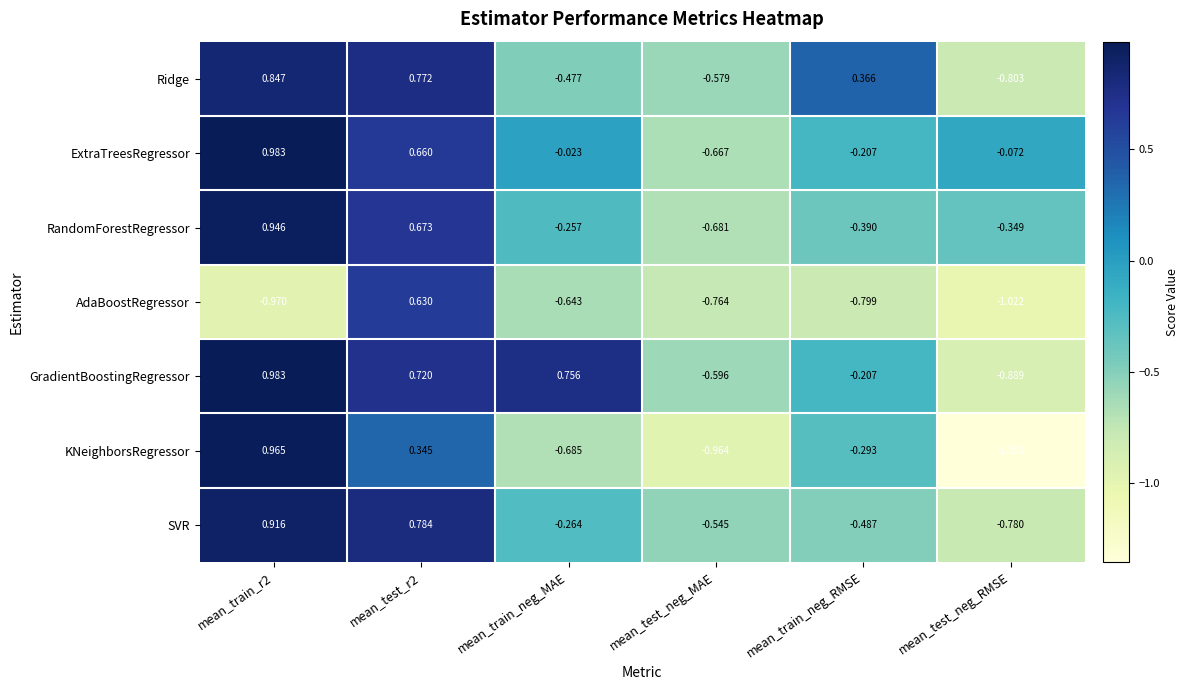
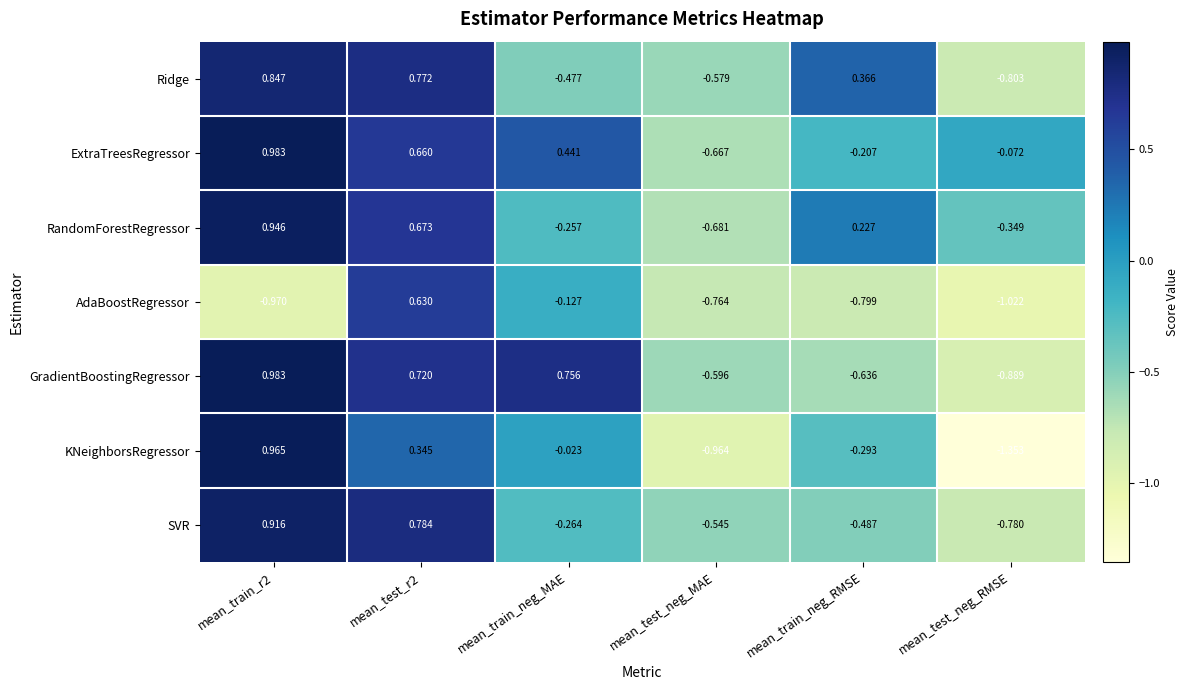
  {
    "Ridge": {
      "mean_train_r2": 0.847,
      "mean_test_r2": 0.772,
      "mean_train_neg_MAE": -0.477,
      "mean_test_neg_MAE": -0.579,
      "mean_train_neg_RMSE": 0.366,
      "mean_test_neg_RMSE": -0.803
    },
    "ExtraTreesRegressor": {
      "mean_train_r2": 0.983,
      "mean_test_r2": 0.660,
-     "mean_train_neg_MAE": -0.023,
+     "mean_train_neg_MAE": 0.441,
      "mean_test_neg_MAE": -0.667,
      "mean_train_neg_RMSE": -0.207,
      "mean_test_neg_RMSE": -0.072
    },
    "RandomForestRegressor": {
      "mean_train_r2": 0.946,
      "mean_test_r2": 0.673,
      "mean_train_neg_MAE": -0.257,
      "mean_test_neg_MAE": -0.681,
-     "mean_train_neg_RMSE": -0.390,
+     "mean_train_neg_RMSE": 0.227,
      "mean_test_neg_RMSE": -0.349
    },
    "AdaBoostRegressor": {
      "mean_train_r2": -0.970,
      "mean_test_r2": 0.630,
-     "mean_train_neg_MAE": -0.643,
+     "mean_train_neg_MAE": -0.127,
      "mean_test_neg_MAE": -0.764,
      "mean_train_neg_RMSE": -0.799,
      "mean_test_neg_RMSE": -1.022
    },
    "GradientBoostingRegressor": {
      "mean_train_r2": 0.983,
      "mean_test_r2": 0.720,
      "mean_train_neg_MAE": 0.756,
      "mean_test_neg_MAE": -0.596,
-     "mean_train_neg_RMSE": -0.207,
+     "mean_train_neg_RMSE": -0.636,
      "mean_test_neg_RMSE": -0.889
    },
    "KNeighborsRegressor": {
      "mean_train_r2": 0.965,
      "mean_test_r2": 0.345,
-     "mean_train_neg_MAE": -0.685,
+     "mean_train_neg_MAE": -0.023,
      "mean_test_neg_MAE": -0.964,
      "mean_train_neg_RMSE": -0.293
    },
    "SVR": {
      "mean_train_r2": 0.916,
      "mean_test_r2": 0.784,
      "mean_train_neg_MAE": -0.264,
      "mean_test_neg_MAE": -0.545,
      "mean_train_neg_RMSE": -0.487,
      "mean_test_neg_RMSE": -0.780
    }
  }
